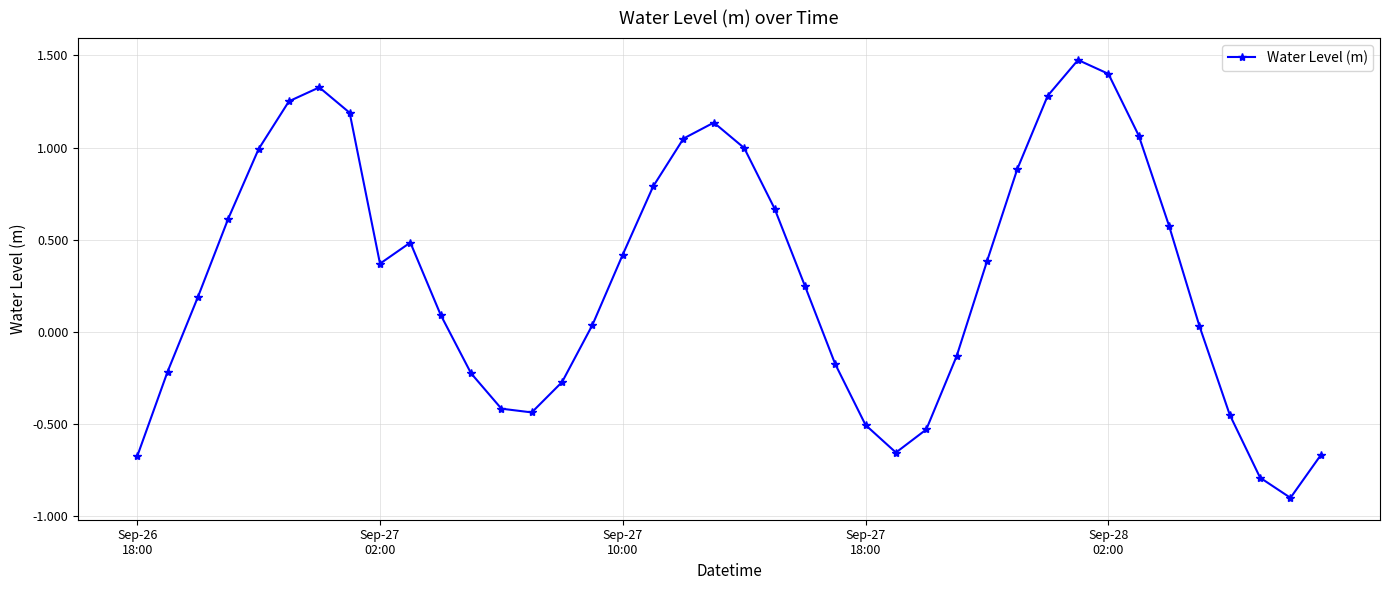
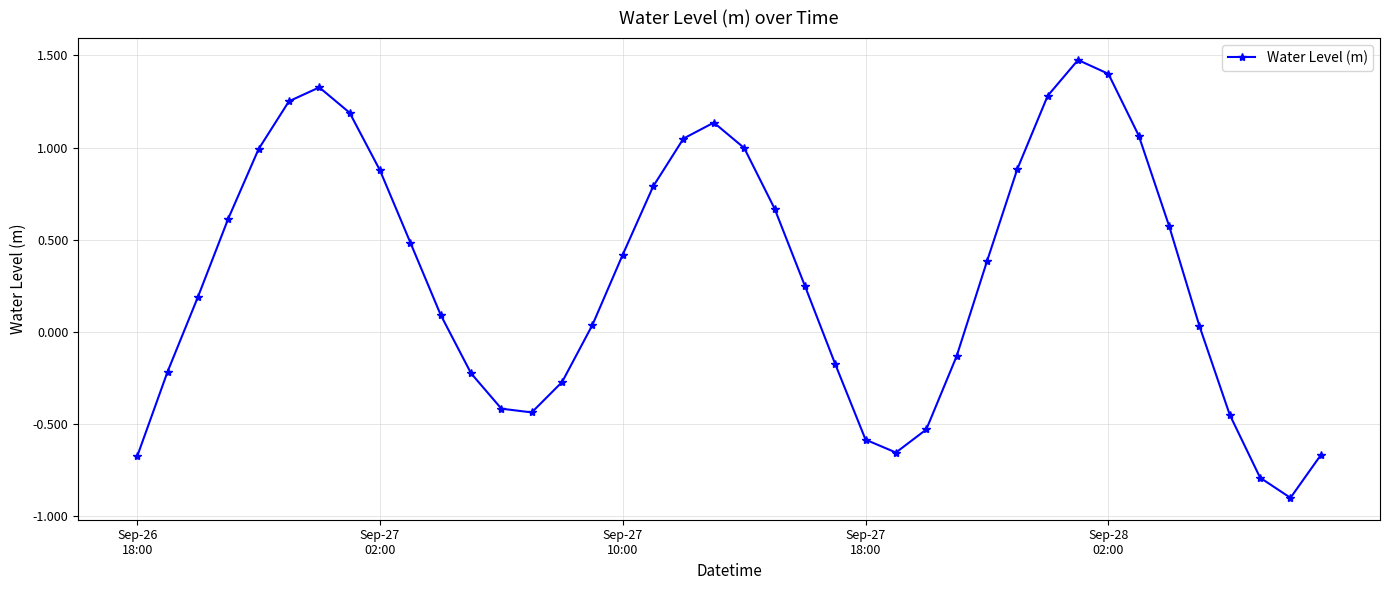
  {
    "Sep-26 18:00": -0.68,
-   "Sep-27 02:00": 0.37,
+   "Sep-27 02:00": 0.88,
    "Sep-27 10:00": 0.42,
-   "Sep-27 18:00": -0.51,
+   "Sep-27 18:00": -0.59,
    "Sep-28 02:00": 1.40
  }
